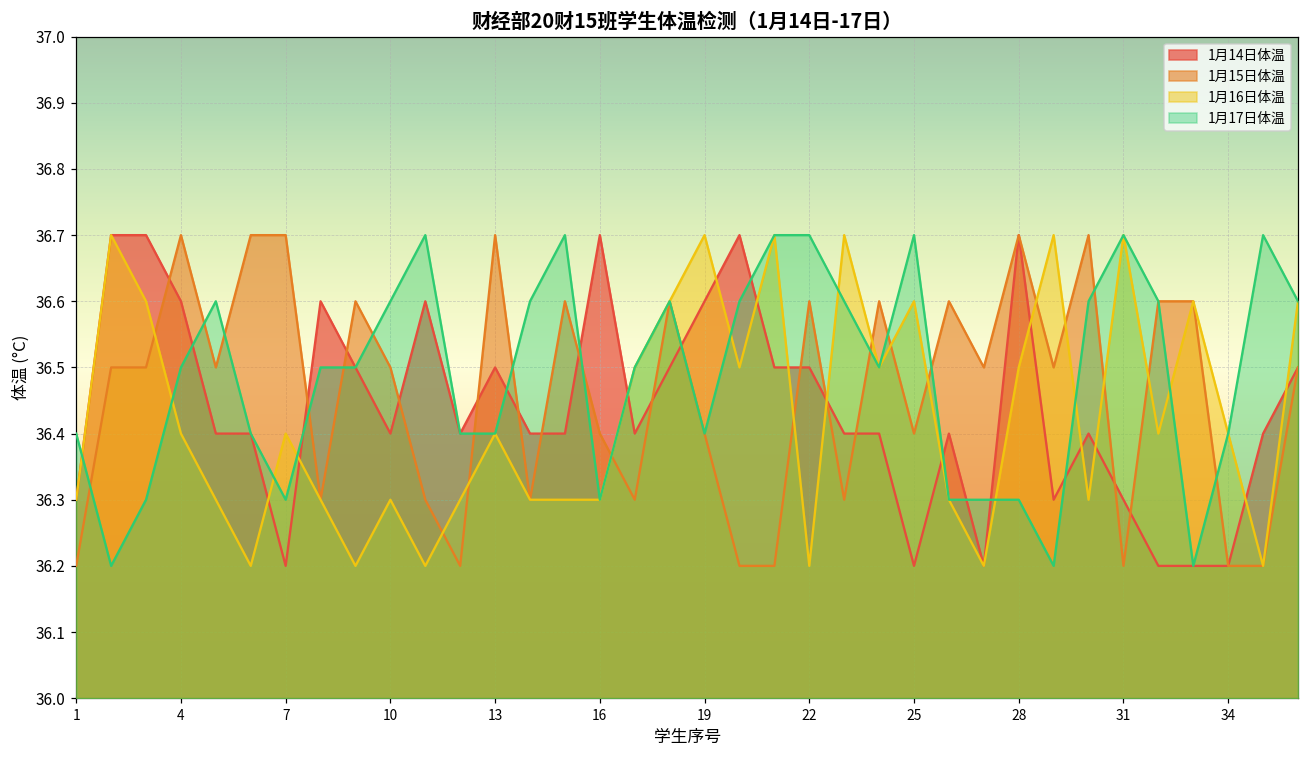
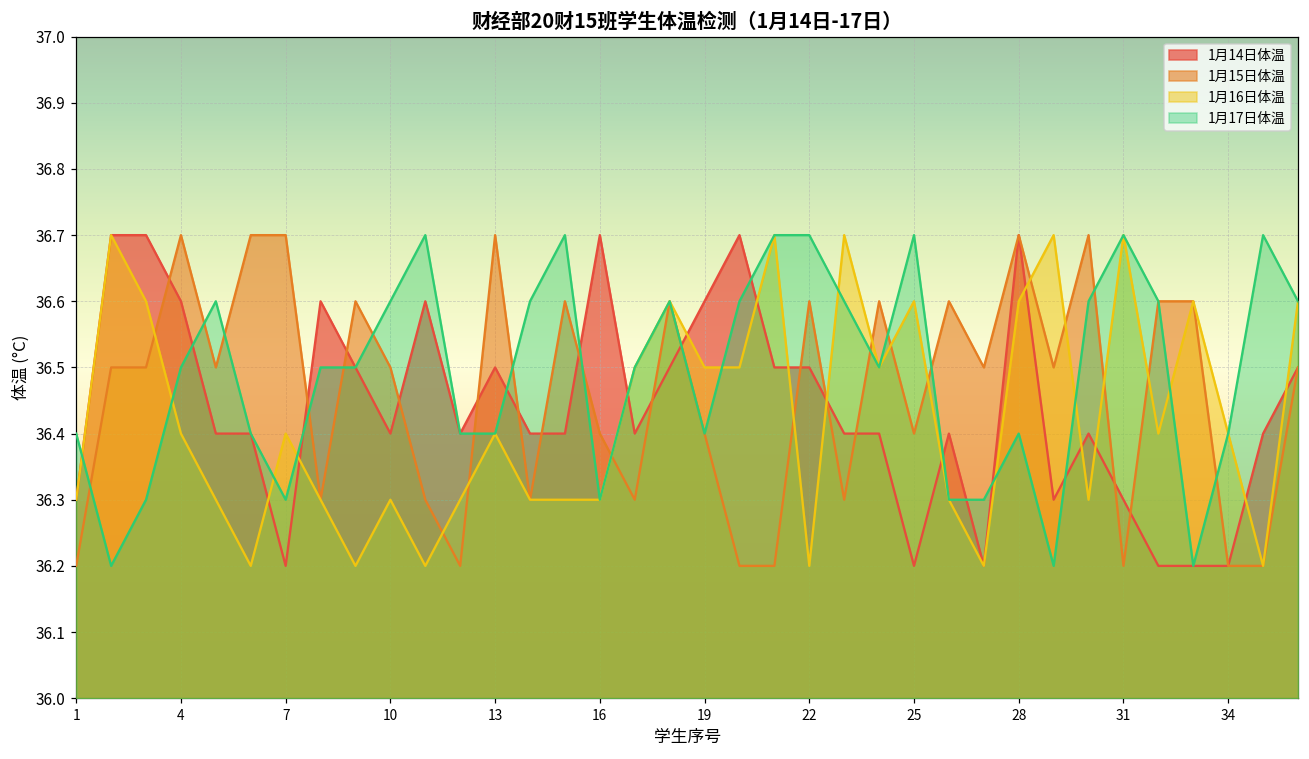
  {
    "1月16日体温": {
      "4": 36.4,
      "7": 36.4,
      "10": 36.3,
-     "19": 36.7,
+     "19": 36.5,
      "22": 36.2,
      "25": 36.6,
-     "28": 36.5
+     "28": 36.6
    },
    "1月17日体温": {
      "1": 36.4,
      "4": 36.5,
      "7": 36.3,
      "10": 36.6,
      "22": 36.7,
      "25": 36.7,
-     "28": 36.3
+     "28": 36.4
    }
  }
